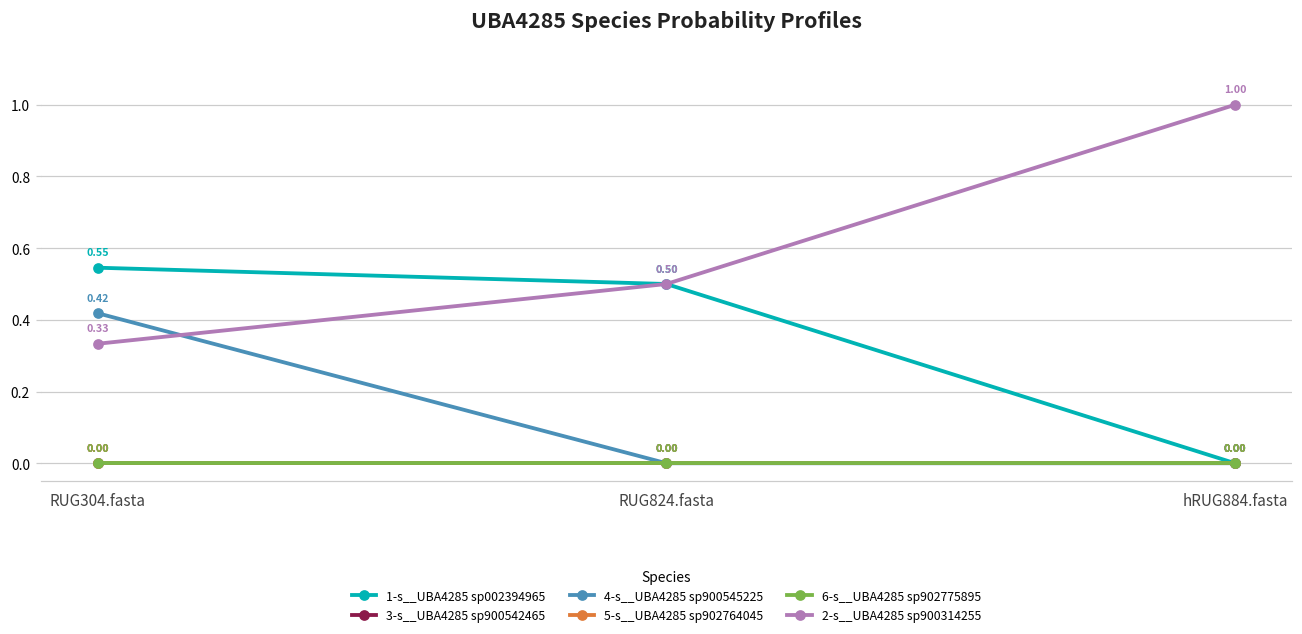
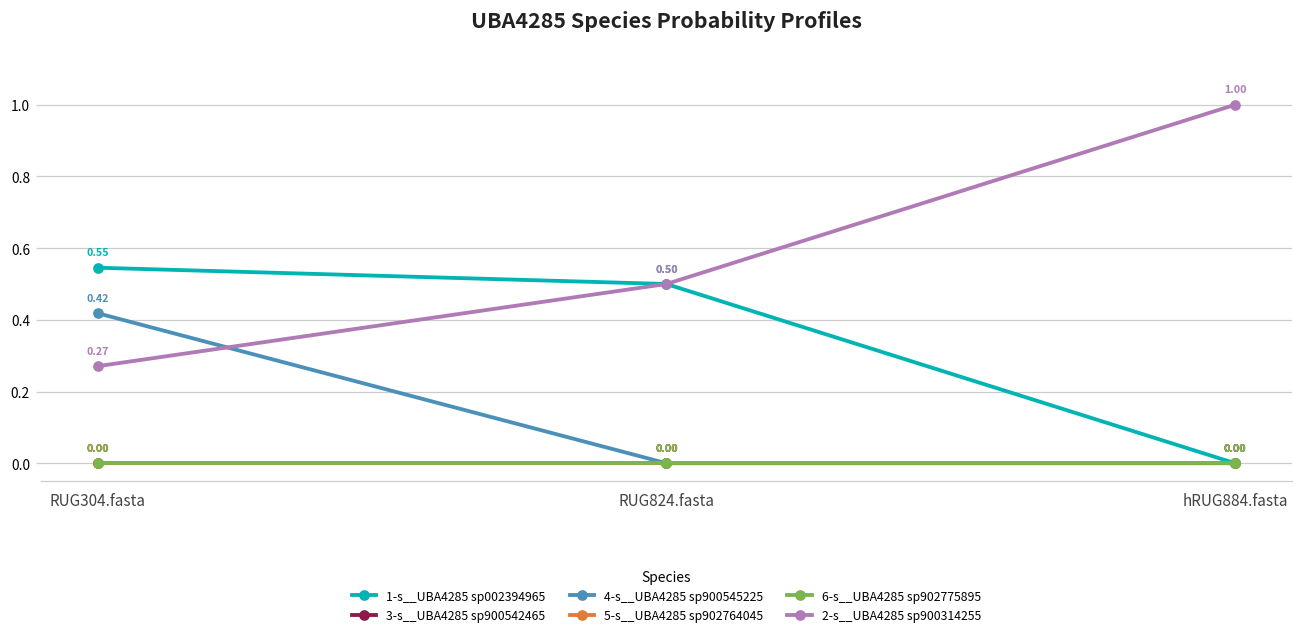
  {
    "1-s__UBA4285 sp002394965": {
      "RUG304.fasta": 0.55
    },
    "4-s__UBA4285 sp900545225": {
      "RUG304.fasta": 0.42
    },
    "2-s__UBA4285 sp900314255": {
-     "RUG304.fasta": 0.33,
+     "RUG304.fasta": 0.27,
      "hRUG884.fasta": 1.00
    }
  }
